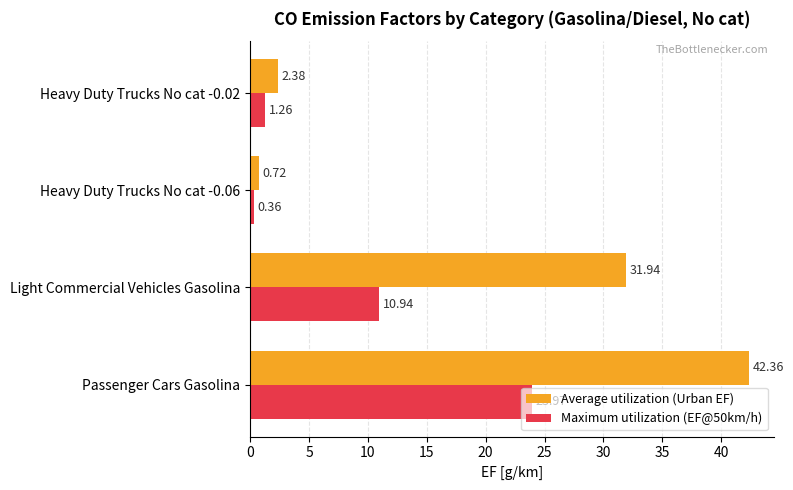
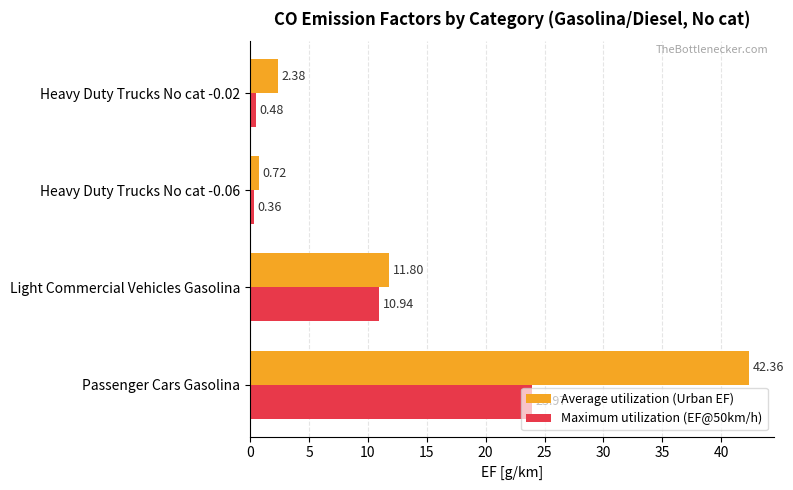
  {
    "Average utilization (Urban EF)": {
      "Heavy Duty Trucks No cat -0.02": 2.38,
      "Heavy Duty Trucks No cat -0.06": 0.72,
-     "Light Commercial Vehicles Gasolina": 31.94,
+     "Light Commercial Vehicles Gasolina": 11.80,
      "Passenger Cars Gasolina": 42.36
    },
    "Maximum utilization (EF@50km/h)": {
-     "Heavy Duty Trucks No cat -0.02": 1.26,
+     "Heavy Duty Trucks No cat -0.02": 0.48,
      "Heavy Duty Trucks No cat -0.06": 0.36,
      "Light Commercial Vehicles Gasolina": 10.94
    }
  }
